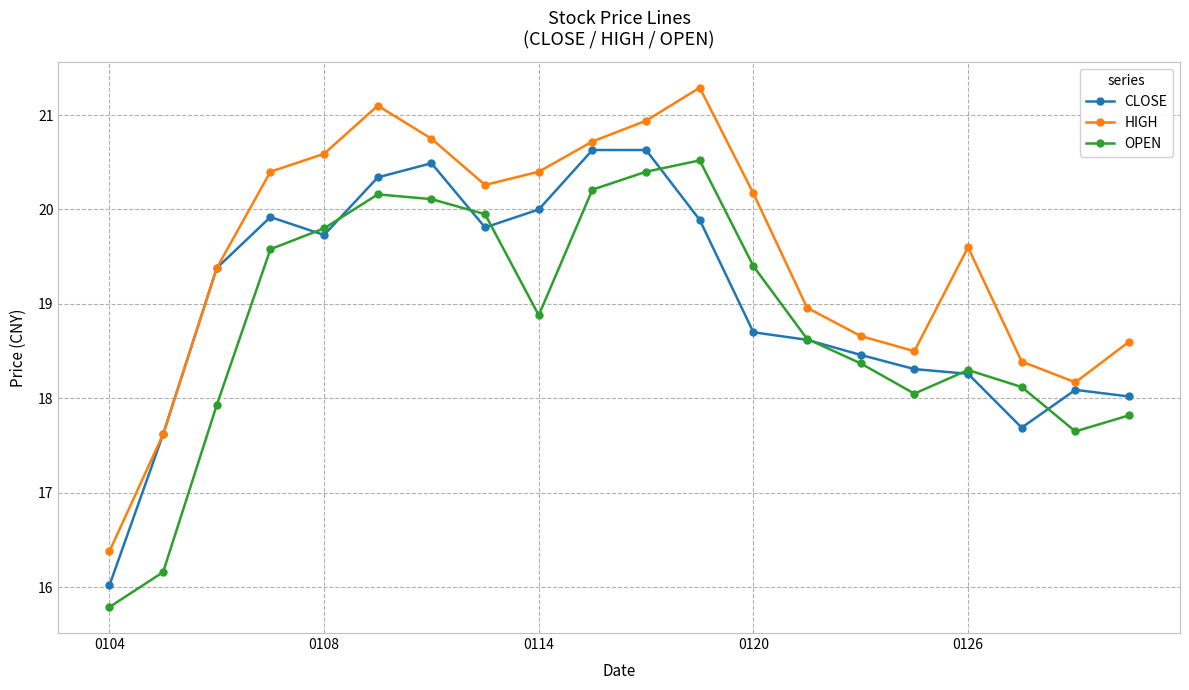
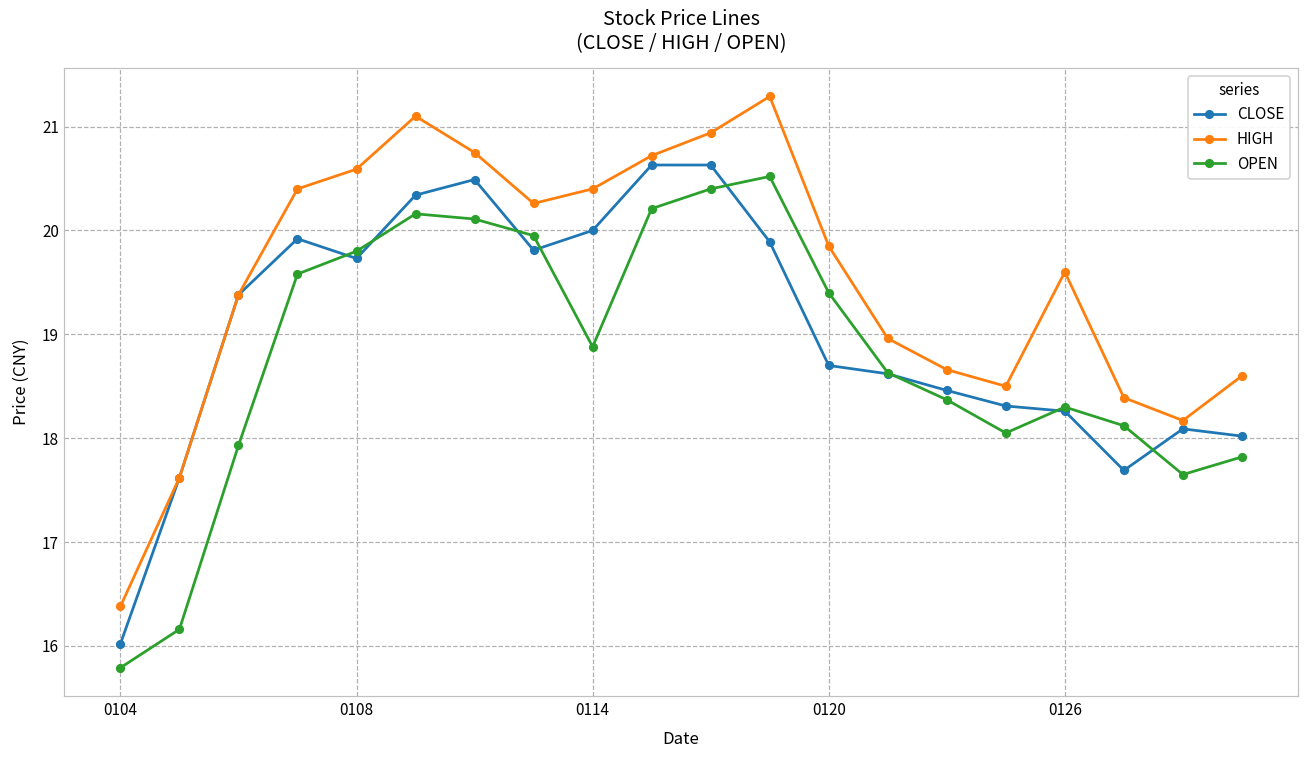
  {
    "CLOSE": {
      "0104": 16.0,
      "0108": 19.7,
      "0114": 20.0,
      "0120": 18.7,
      "0126": 18.3
    },
    "HIGH": {
      "0104": 16.4,
      "0108": 20.6,
      "0114": 20.4,
-     "0120": 20.2,
+     "0120": 19.9,
      "0126": 19.6
    },
    "OPEN": {
      "0104": 15.8,
      "0108": 19.8,
      "0114": 18.9,
      "0120": 19.4,
      "0126": 18.3
    }
  }
